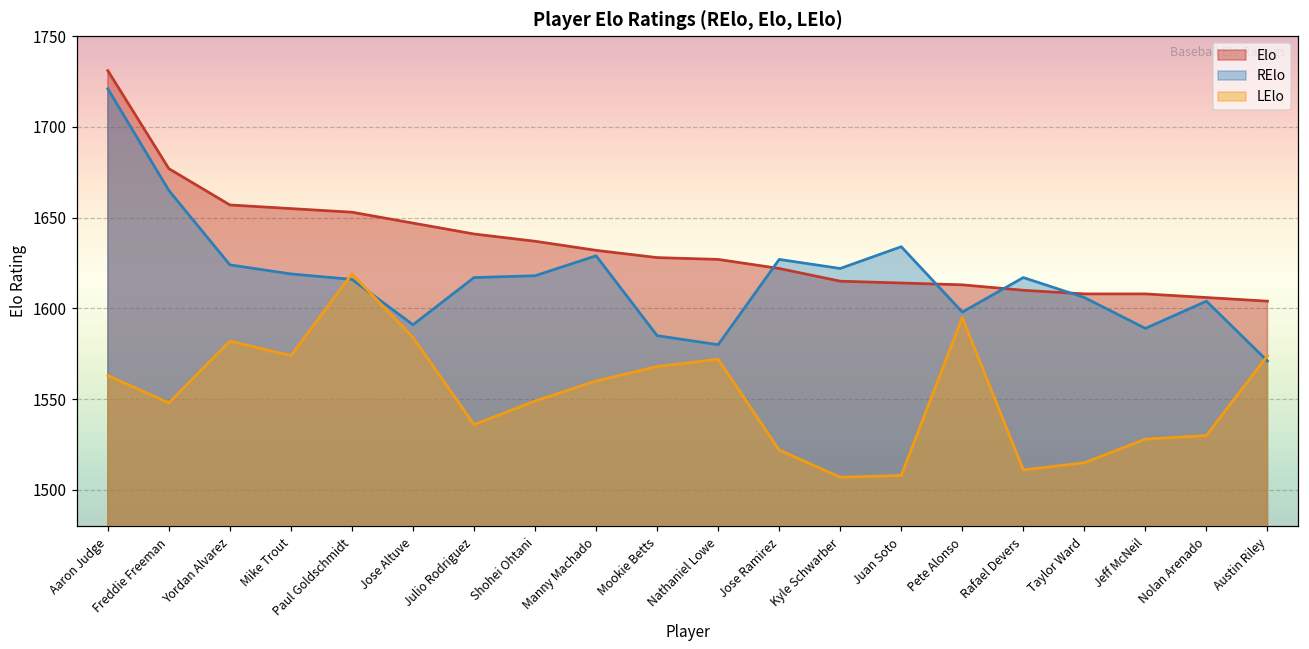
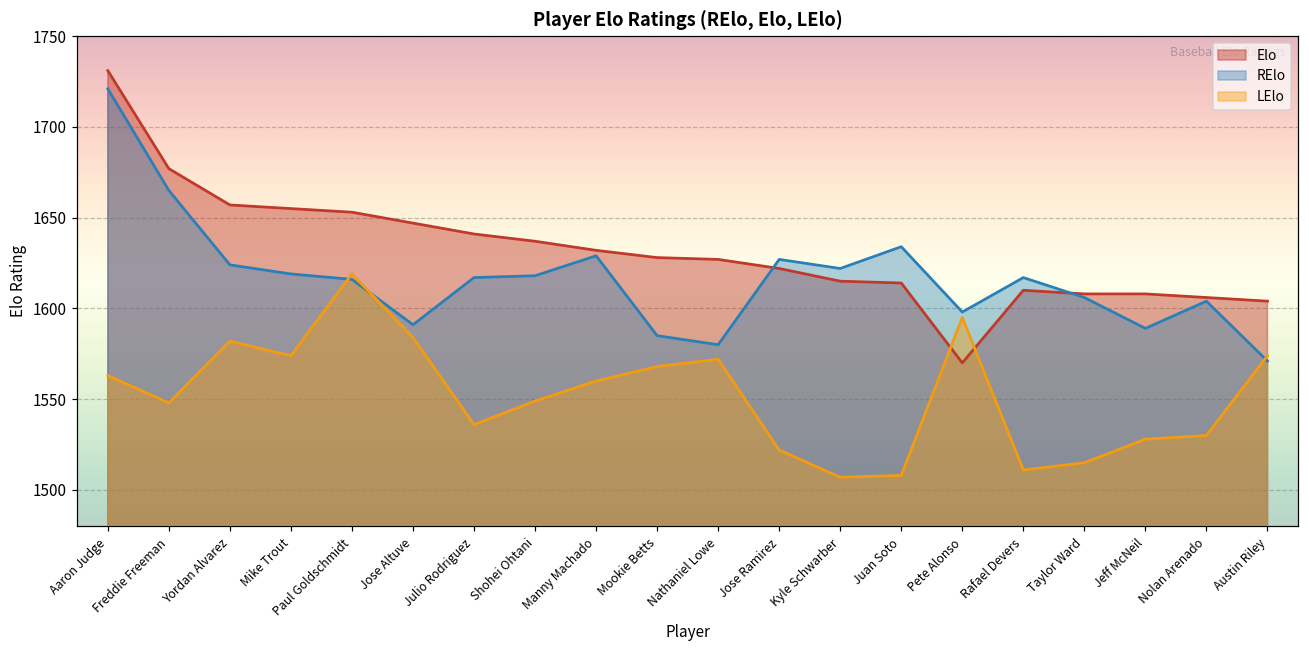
  {
    "Elo": {
      "Aaron Judge": 1731,
      "Freddie Freeman": 1677,
      "Yordan Alvarez": 1657,
      "Mike Trout": 1655,
      "Paul Goldschmidt": 1653,
      "Jose Altuve": 1647,
      "Julio Rodriguez": 1641,
      "Shohei Ohtani": 1637,
      "Manny Machado": 1632,
      "Mookie Betts": 1628,
      "Nathaniel Lowe": 1627,
      "Jose Ramirez": 1622,
      "Kyle Schwarber": 1615,
      "Juan Soto": 1614,
-     "Pete Alonso": 1613,
+     "Pete Alonso": 1570,
      "Rafael Devers": 1610,
      "Taylor Ward": 1608,
      "Jeff McNeil": 1608,
      "Nolan Arenado": 1606,
      "Austin Riley": 1604
    },
    "RElo": {
      "Aaron Judge": 1721,
      "Freddie Freeman": 1665,
      "Yordan Alvarez": 1624,
      "Mike Trout": 1619,
      "Paul Goldschmidt": 1616,
      "Jose Altuve": 1591,
      "Julio Rodriguez": 1617,
      "Shohei Ohtani": 1618,
      "Manny Machado": 1629,
      "Mookie Betts": 1585,
      "Nathaniel Lowe": 1580,
      "Jose Ramirez": 1627,
      "Kyle Schwarber": 1622,
      "Juan Soto": 1634,
      "Pete Alonso": 1598,
      "Rafael Devers": 1617,
      "Taylor Ward": 1606,
      "Jeff McNeil": 1589,
      "Nolan Arenado": 1604,
      "Austin Riley": 1571
    },
    "LElo": {
      "Aaron Judge": 1563,
      "Freddie Freeman": 1548,
      "Yordan Alvarez": 1582,
      "Mike Trout": 1574,
      "Paul Goldschmidt": 1619,
      "Jose Altuve": 1584,
      "Julio Rodriguez": 1536,
      "Shohei Ohtani": 1549,
      "Manny Machado": 1560,
      "Mookie Betts": 1568,
      "Nathaniel Lowe": 1572,
      "Jose Ramirez": 1522,
      "Kyle Schwarber": 1507,
      "Juan Soto": 1508,
      "Pete Alonso": 1595,
      "Rafael Devers": 1511,
      "Taylor Ward": 1515,
      "Jeff McNeil": 1528,
      "Nolan Arenado": 1530,
      "Austin Riley": 1574
    }
  }
